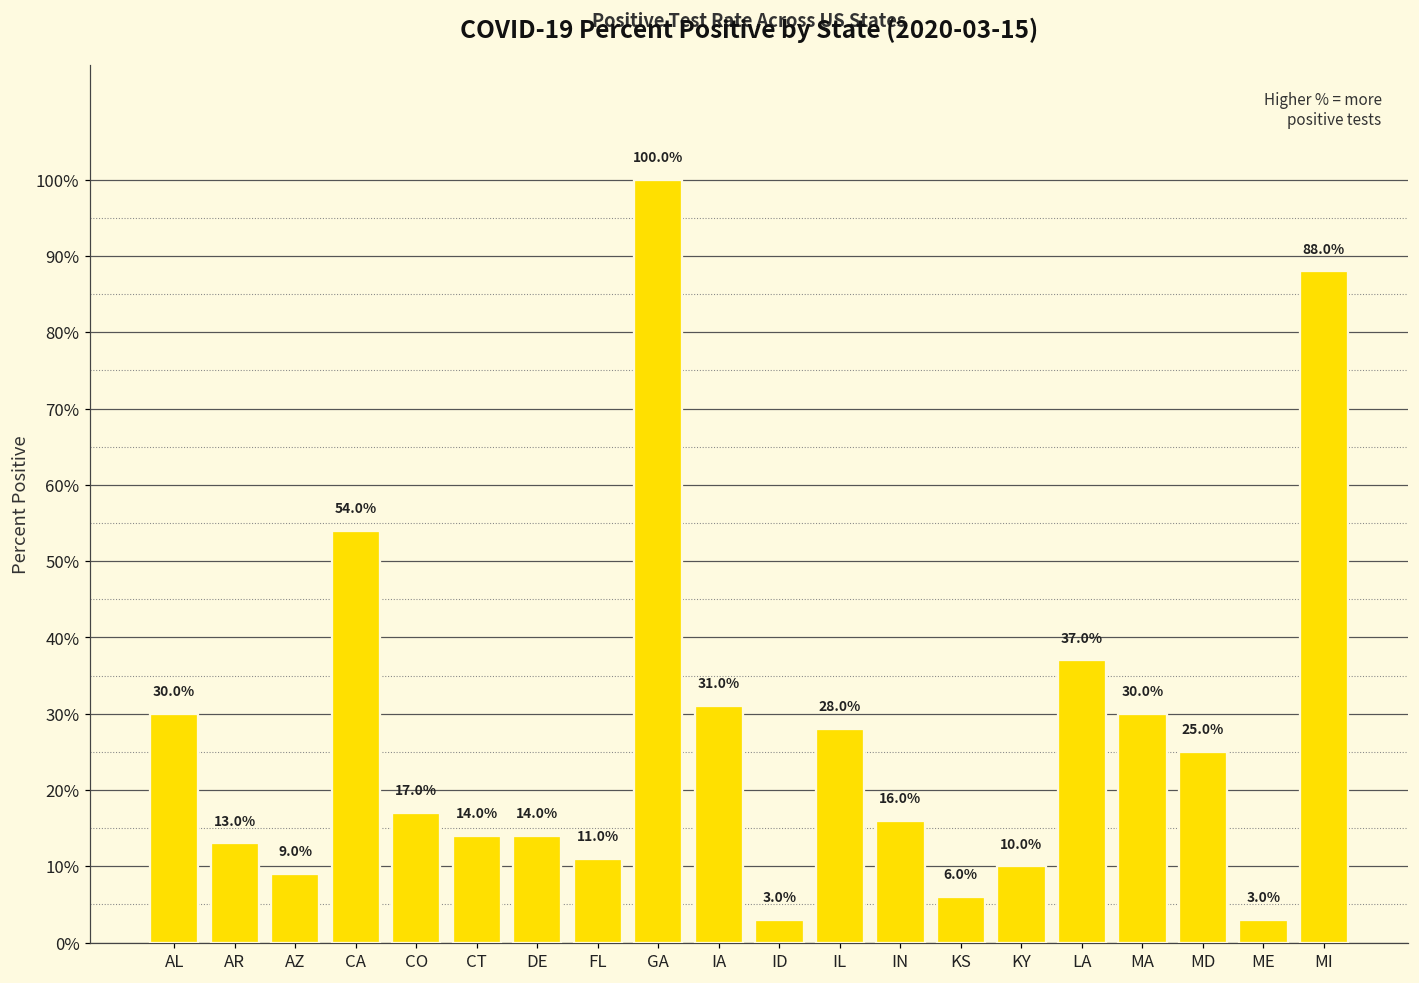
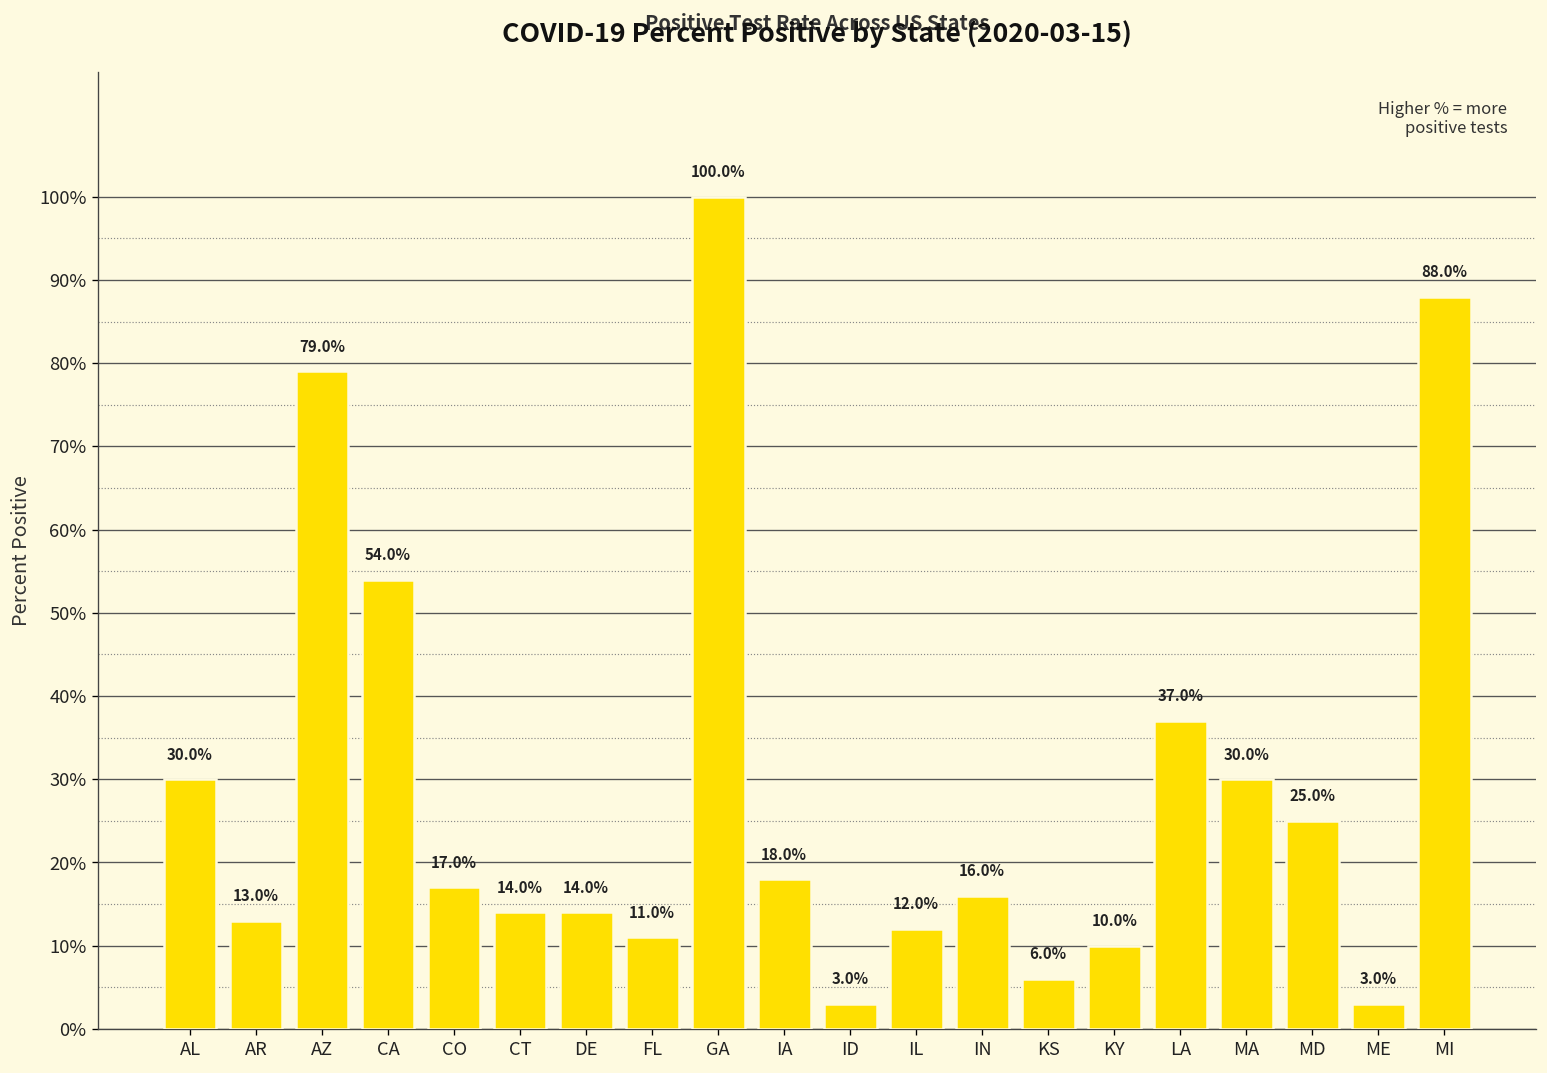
  {
    "AL": "30.0%",
    "AR": "13.0%",
-   "AZ": "9.0%",
+   "AZ": "79.0%",
    "CA": "54.0%",
    "CO": "17.0%",
    "CT": "14.0%",
    "DE": "14.0%",
    "FL": "11.0%",
    "GA": "100.0%",
-   "IA": "31.0%",
+   "IA": "18.0%",
    "ID": "3.0%",
-   "IL": "28.0%",
+   "IL": "12.0%",
    "IN": "16.0%",
    "KS": "6.0%",
    "KY": "10.0%",
    "LA": "37.0%",
    "MA": "30.0%",
    "MD": "25.0%",
    "ME": "3.0%",
    "MI": "88.0%"
  }
